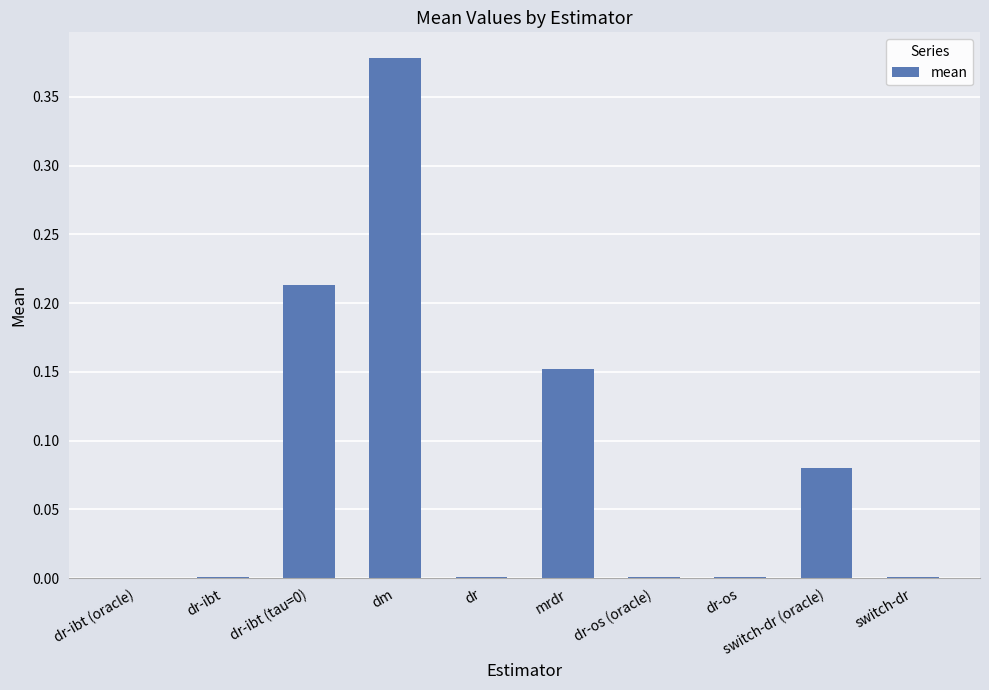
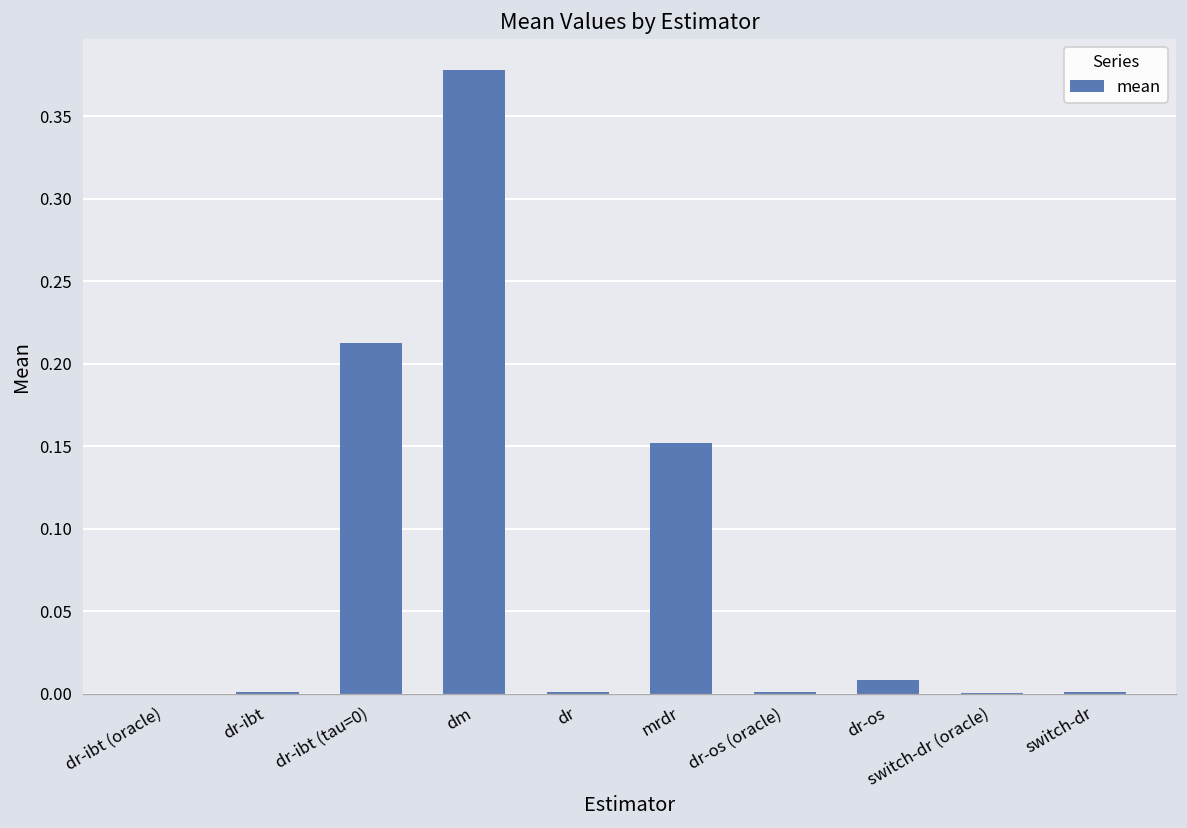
  {
    "dr-ibt (tau=0)": 0.213,
    "dm": 0.378,
    "mrdr": 0.152,
-   "dr-os": 0.001,
-   "switch-dr (oracle)": 0.080
+   "dr-os": 0.008,
+   "switch-dr (oracle)": 0.001
  }
